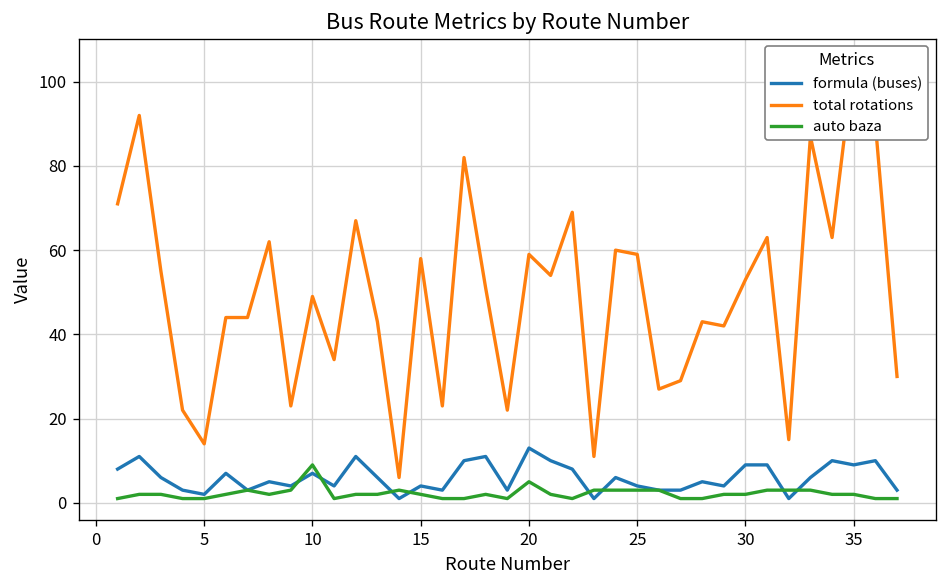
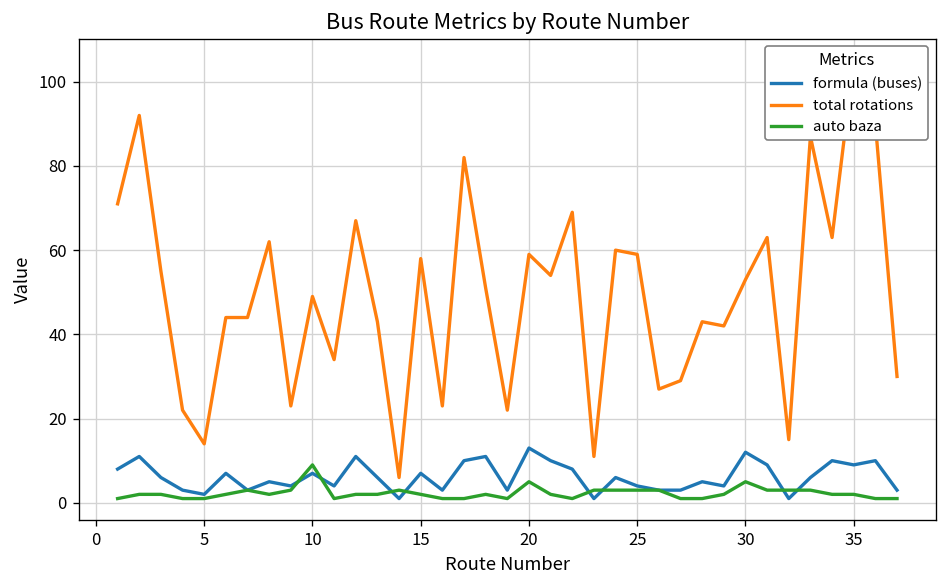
  {
    "formula (buses)": {
      "5": 2,
      "10": 7,
-     "15": 4,
+     "15": 7,
      "20": 13,
      "25": 4,
-     "30": 9,
+     "30": 12,
      "35": 9
    },
    "total rotations": {
      "5": 14,
      "10": 49,
      "15": 58,
      "20": 59,
      "25": 59,
      "30": 53
    },
    "auto baza": {
      "5": 1,
      "10": 9,
      "15": 2,
      "20": 5,
      "25": 3,
-     "30": 2,
+     "30": 5,
      "35": 2
    }
  }
